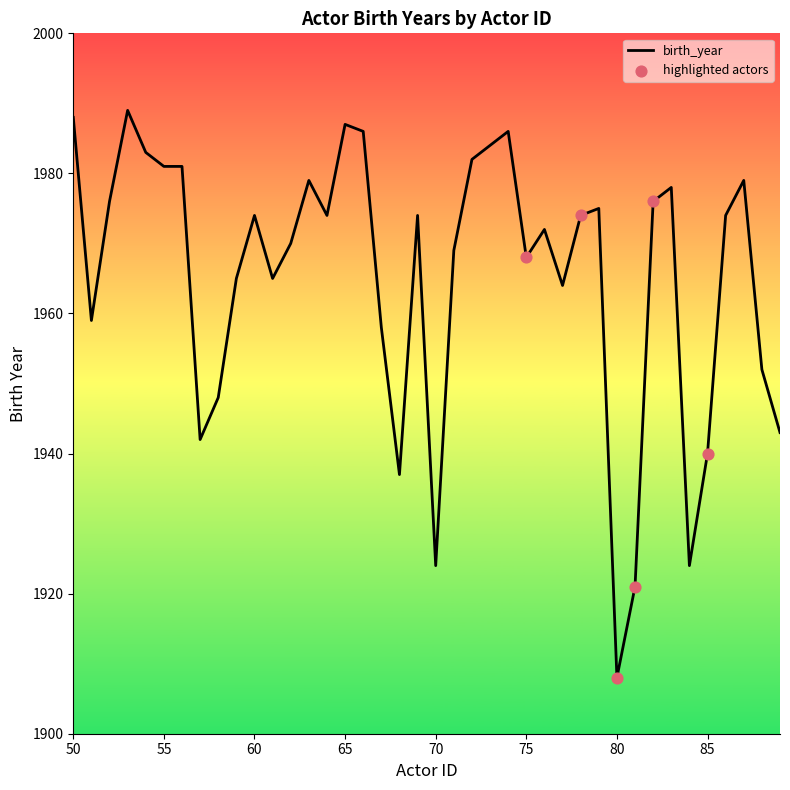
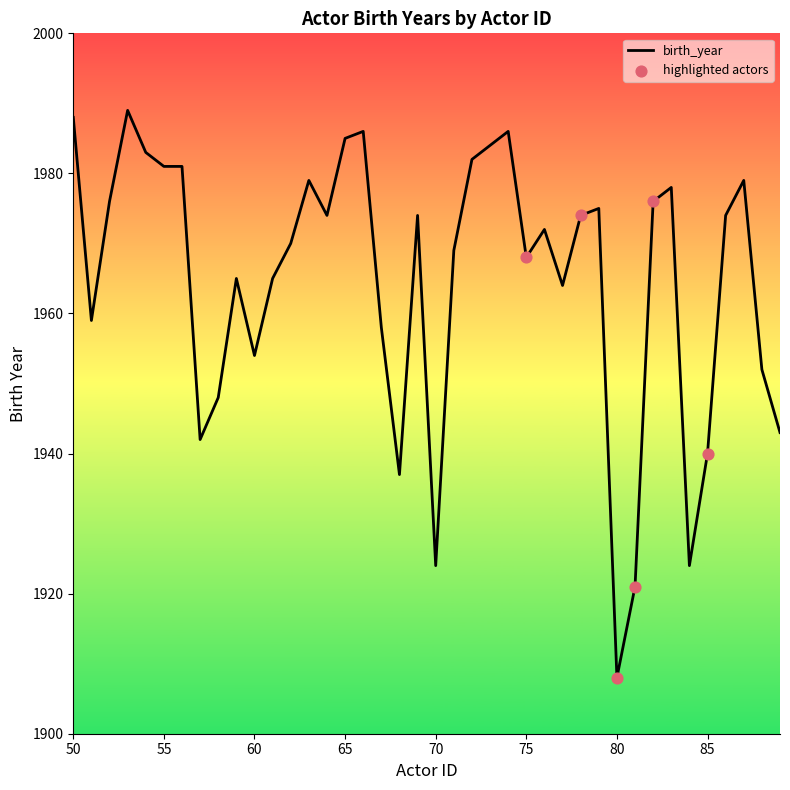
  {
    "birth_year": {
      "50": 1988,
      "55": 1981,
-     "60": 1974,
-     "65": 1987,
+     "60": 1954,
+     "65": 1985,
      "70": 1924
    }
  }
